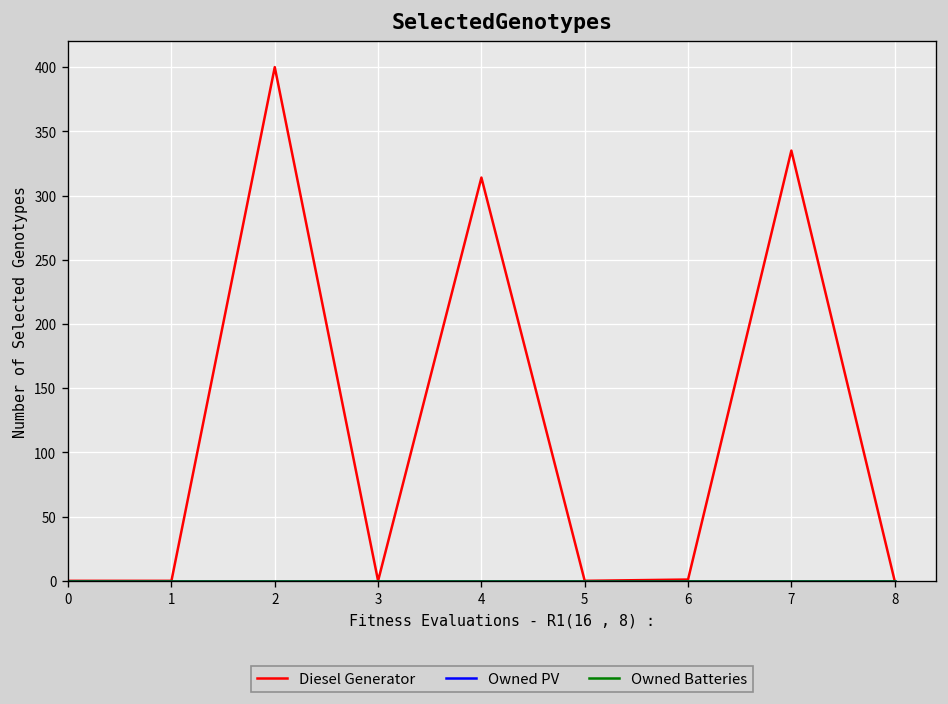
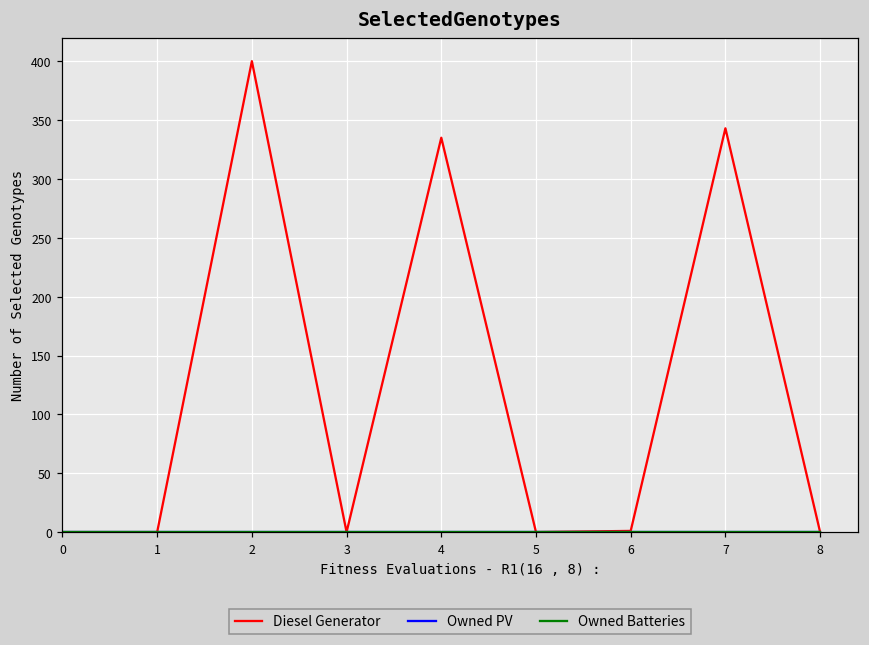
  {
    "Diesel Generator": {
      "2": 400,
-     "4": 314,
-     "7": 335
+     "4": 335,
+     "7": 343
    },
    "Owned Batteries": {
      "2": 0,
      "4": 0,
      "7": 0
    }
  }
